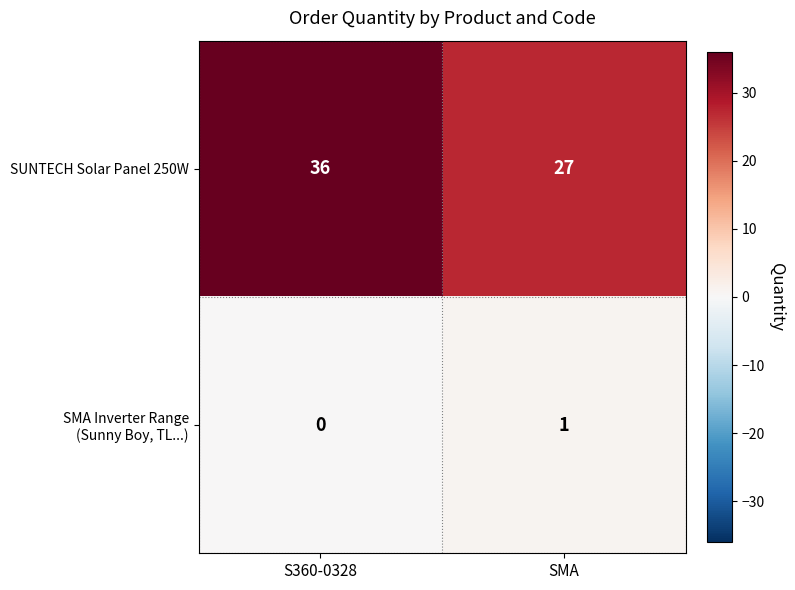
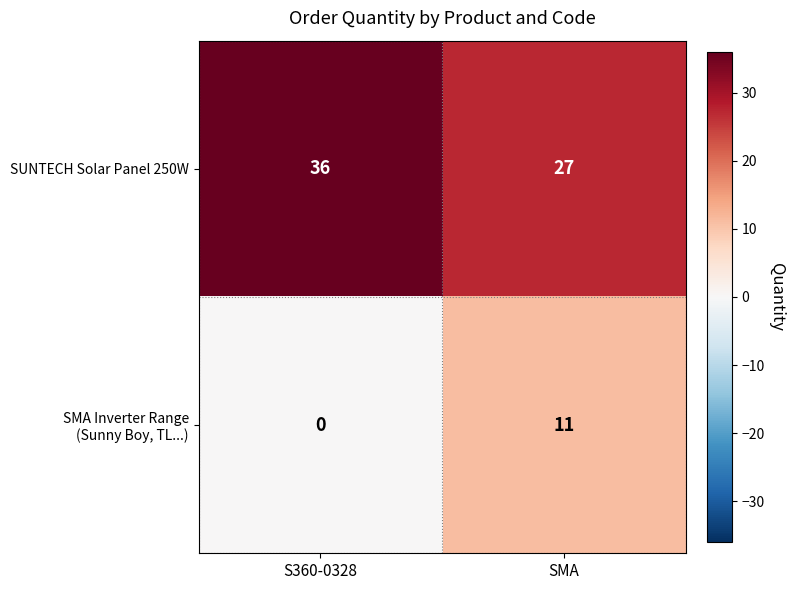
  {
    "SUNTECH Solar Panel 250W": {
      "S360-0328": 36,
      "SMA": 27
    },
    "SMA Inverter Range (Sunny Boy, TL...)": {
      "S360-0328": 0,
-     "SMA": 1
+     "SMA": 11
    }
  }
